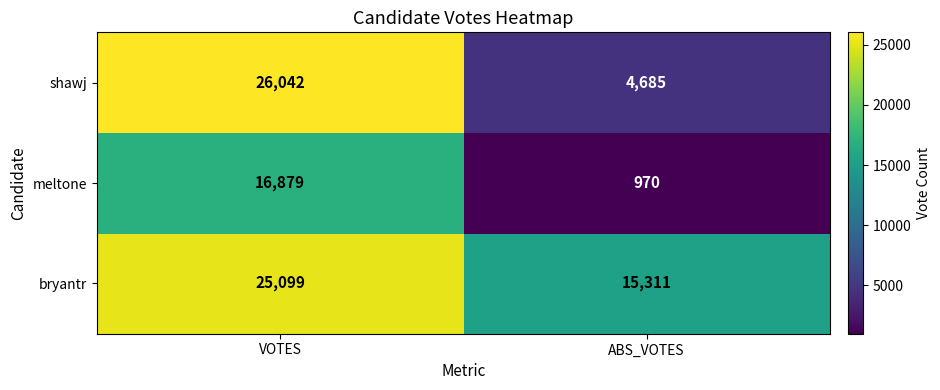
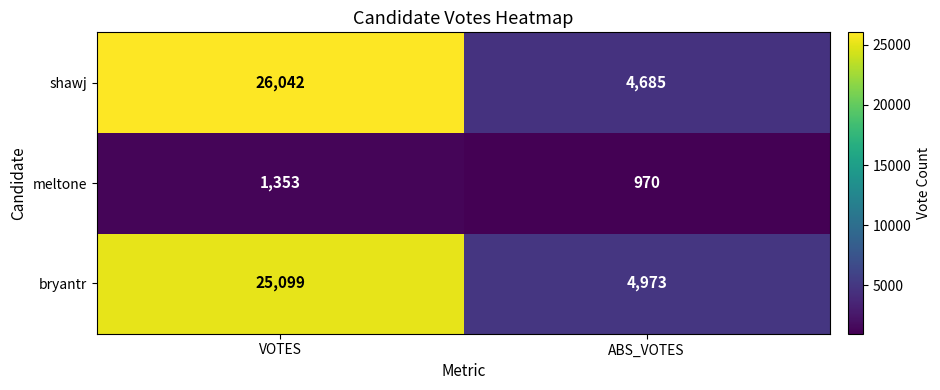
  {
    "shawj": {
      "VOTES": "26,042",
      "ABS_VOTES": "4,685"
    },
    "meltone": {
-     "VOTES": "16,879",
+     "VOTES": "1,353",
      "ABS_VOTES": "970"
    },
    "bryantr": {
      "VOTES": "25,099",
-     "ABS_VOTES": "15,311"
+     "ABS_VOTES": "4,973"
    }
  }
